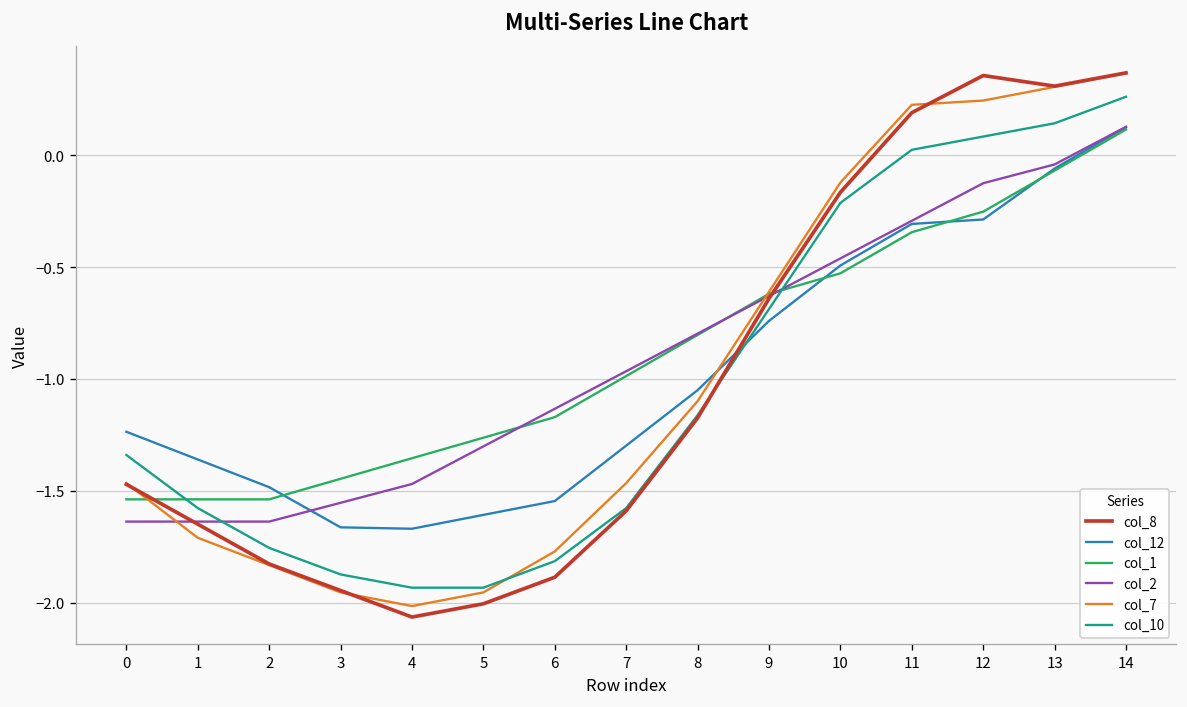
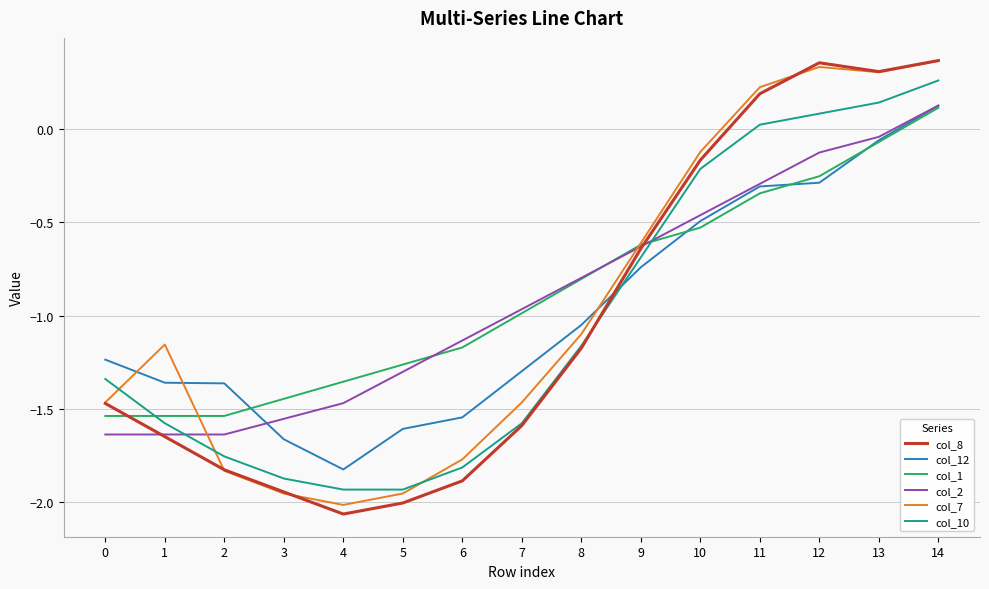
  {
    "col_8": {
      "4": -2.06,
      "5": -2.00,
      "6": -1.89,
      "10": -0.17,
      "11": 0.19,
      "12": 0.35
    },
    "col_12": {
      "0": -1.24,
      "1": -1.36,
-     "2": -1.48,
+     "2": -1.36,
      "3": -1.66,
-     "4": -1.67,
+     "4": -1.82,
      "5": -1.61,
      "6": -1.54,
      "7": -1.30,
      "8": -1.05,
      "9": -0.74,
      "10": -0.49,
      "11": -0.31,
      "12": -0.29
    },
    "col_2": {
      "0": -1.64,
      "2": -1.64,
      "3": -1.55,
      "4": -1.47,
      "5": -1.30,
      "6": -1.13,
      "7": -0.97,
      "10": -0.46,
      "11": -0.29,
      "12": -0.13,
      "13": -0.04
    },
    "col_7": {
-     "1": -1.71,
+     "1": -1.15,
      "4": -2.01,
      "5": -1.95,
      "6": -1.77,
      "7": -1.46,
      "8": -1.10,
      "10": -0.12,
      "11": 0.22,
-     "12": 0.24
+     "12": 0.33
    }
  }
